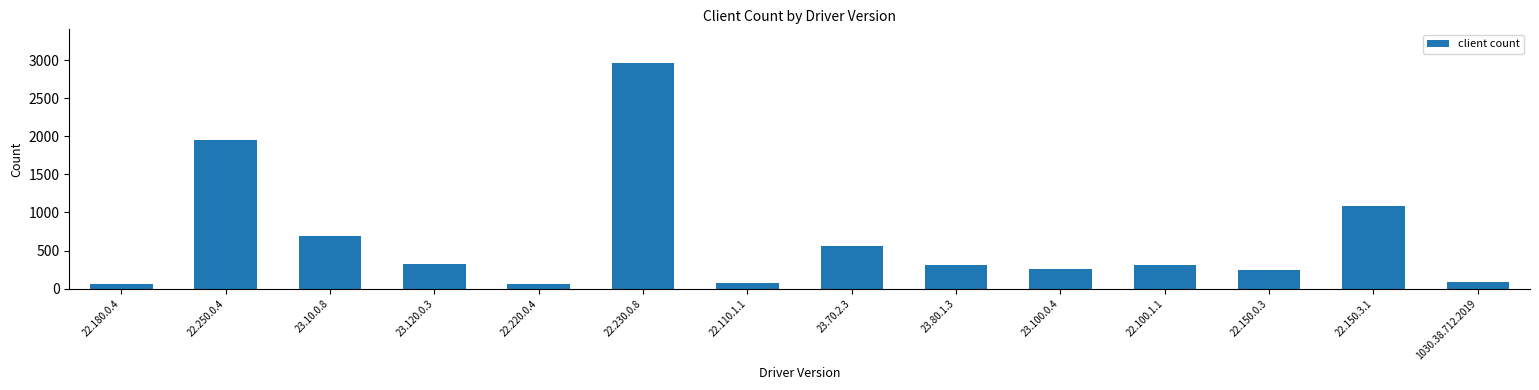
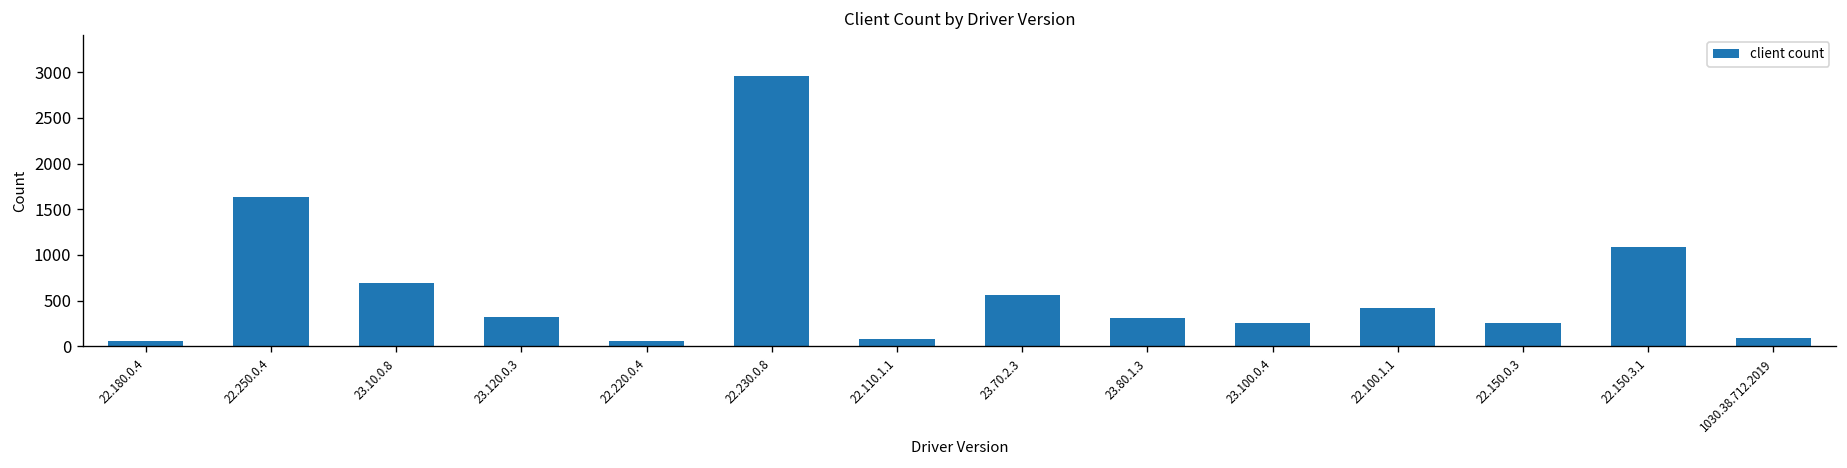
  {
    "22.180.0.4": 100,
-   "22.250.0.4": 1900,
+   "22.250.0.4": 1600,
    "23.10.0.8": 700,
    "23.120.0.3": 300,
    "22.220.0.4": 100,
    "22.230.0.8": 3000,
    "22.110.1.1": 100,
    "23.70.2.3": 600,
    "23.80.1.3": 300,
    "23.100.0.4": 300,
-   "22.100.1.1": 300,
+   "22.100.1.1": 400,
    "22.150.0.3": 300,
    "22.150.3.1": 1100,
    "1030.38.712.2019": 100
  }
